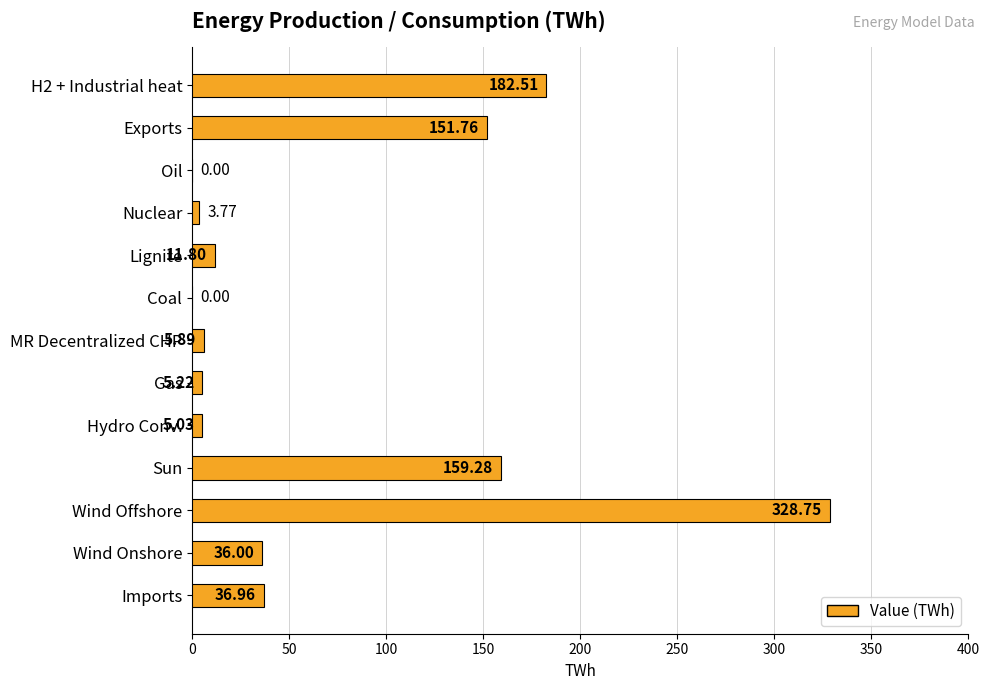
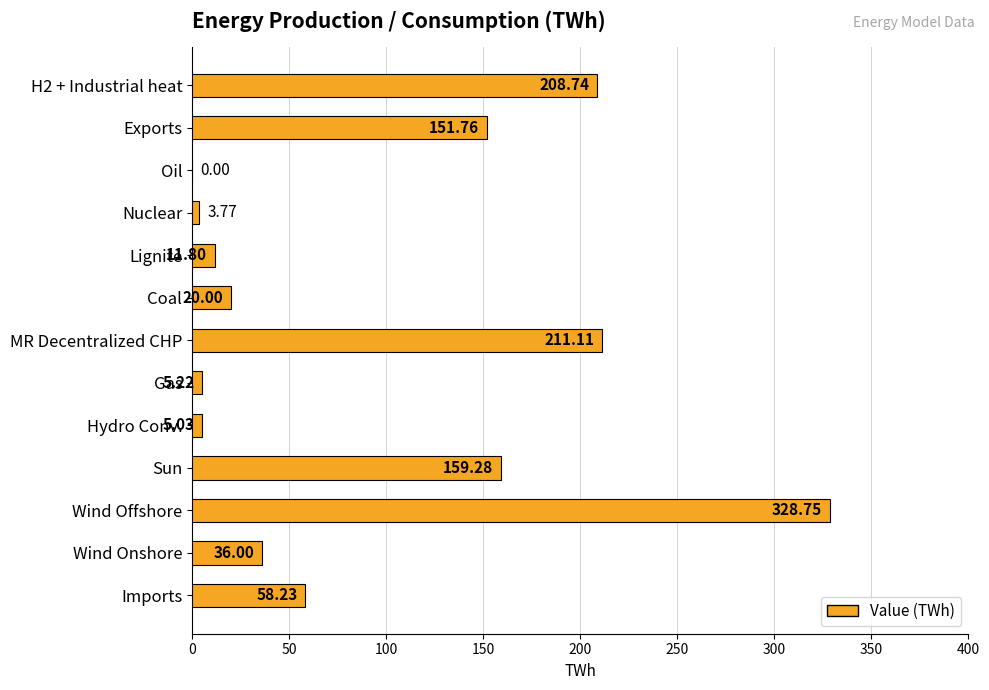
  {
-   "H2 + Industrial heat": 182.51,
+   "H2 + Industrial heat": 208.74,
    "Exports": 151.76,
    "Oil": 0.00,
    "Nuclear": 3.77,
    "Lignite": 11.80,
-   "Coal": 0.00,
-   "MR Decentralized CHP": 5.89,
+   "Coal": 20.00,
+   "MR Decentralized CHP": 211.11,
    "Gas": 5.22,
    "Hydro Conv.": 5.03,
    "Sun": 159.28,
    "Wind Offshore": 328.75,
    "Wind Onshore": 36.00,
-   "Imports": 36.96
+   "Imports": 58.23
  }
